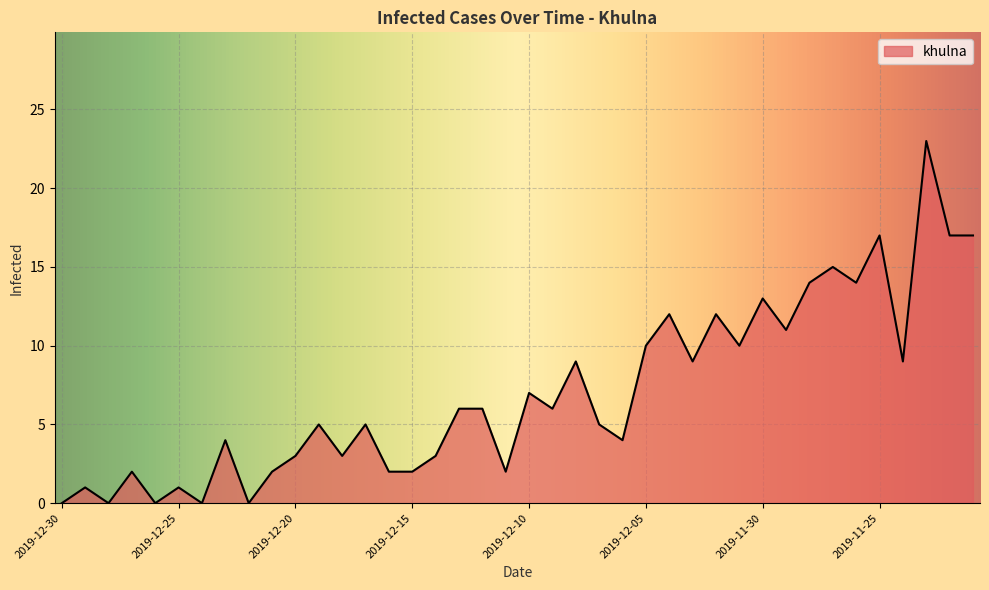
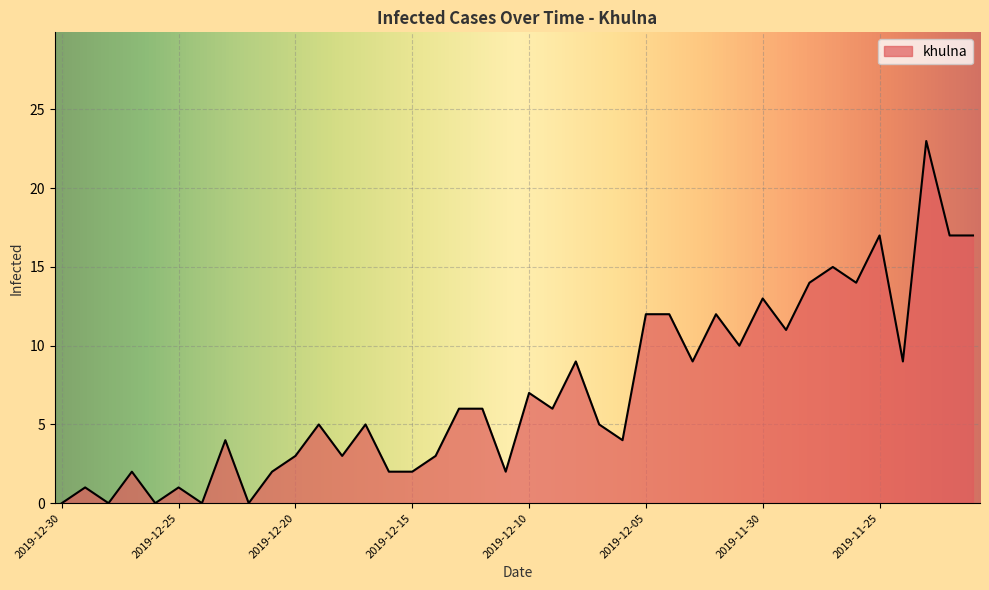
  {
    "2019-12-30": 0,
    "2019-12-25": 1,
    "2019-12-20": 3,
    "2019-12-15": 2,
    "2019-12-10": 7,
-   "2019-12-05": 10,
+   "2019-12-05": 12,
    "2019-11-30": 13,
    "2019-11-25": 17
  }
